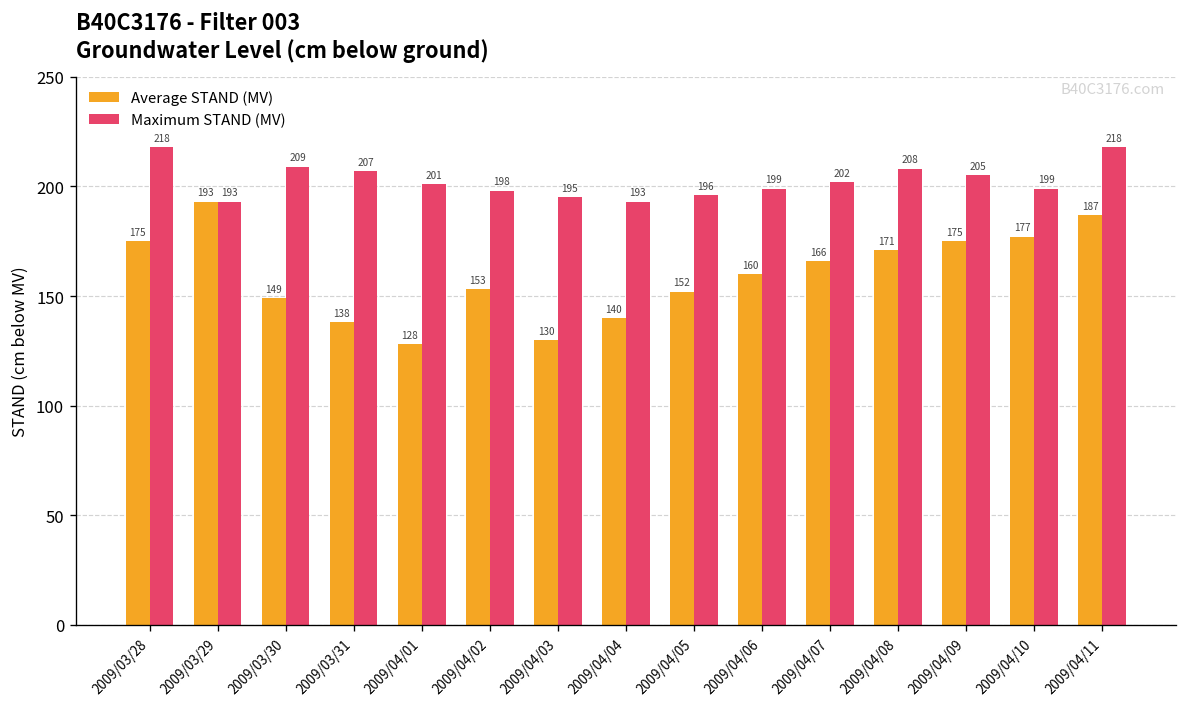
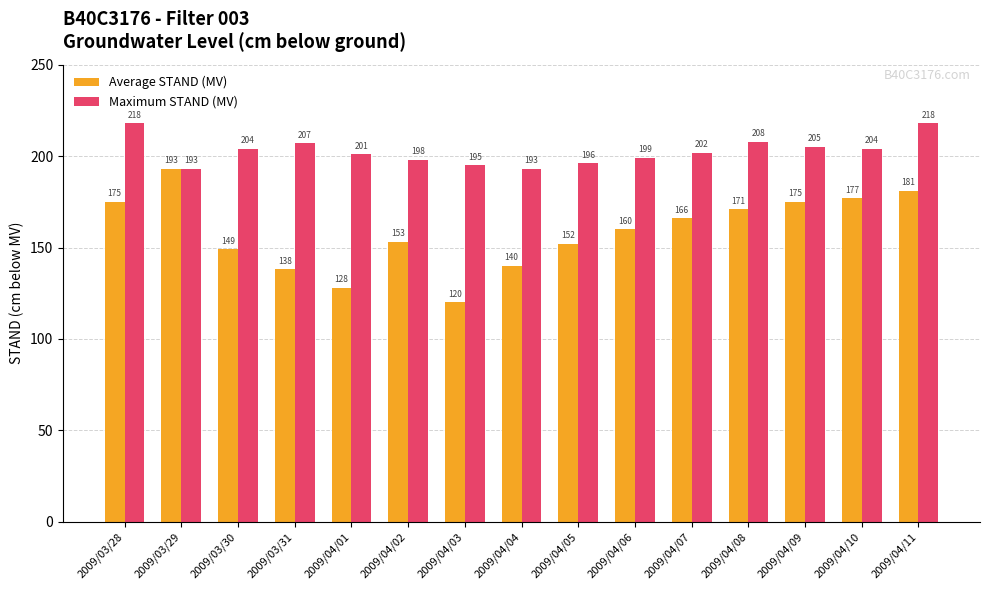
  {
    "Average STAND (MV)": {
      "2009/03/28": 175,
      "2009/03/29": 193,
      "2009/03/30": 149,
      "2009/03/31": 138,
      "2009/04/01": 128,
      "2009/04/02": 153,
-     "2009/04/03": 130,
+     "2009/04/03": 120,
      "2009/04/04": 140,
      "2009/04/05": 152,
      "2009/04/06": 160,
      "2009/04/07": 166,
      "2009/04/08": 171,
      "2009/04/09": 175,
      "2009/04/10": 177,
-     "2009/04/11": 187
+     "2009/04/11": 181
    },
    "Maximum STAND (MV)": {
      "2009/03/28": 218,
      "2009/03/29": 193,
-     "2009/03/30": 209,
+     "2009/03/30": 204,
      "2009/03/31": 207,
      "2009/04/01": 201,
      "2009/04/02": 198,
      "2009/04/03": 195,
      "2009/04/04": 193,
      "2009/04/05": 196,
      "2009/04/06": 199,
      "2009/04/07": 202,
      "2009/04/08": 208,
      "2009/04/09": 205,
-     "2009/04/10": 199,
+     "2009/04/10": 204,
      "2009/04/11": 218
    }
  }
